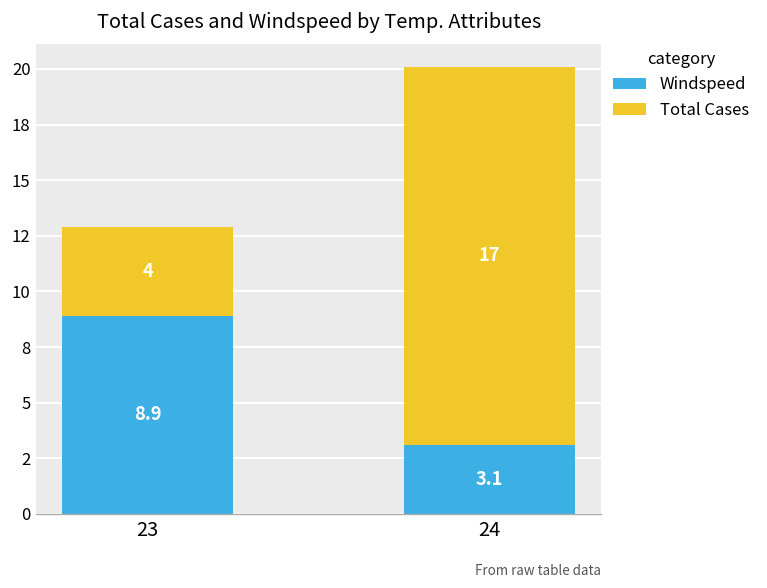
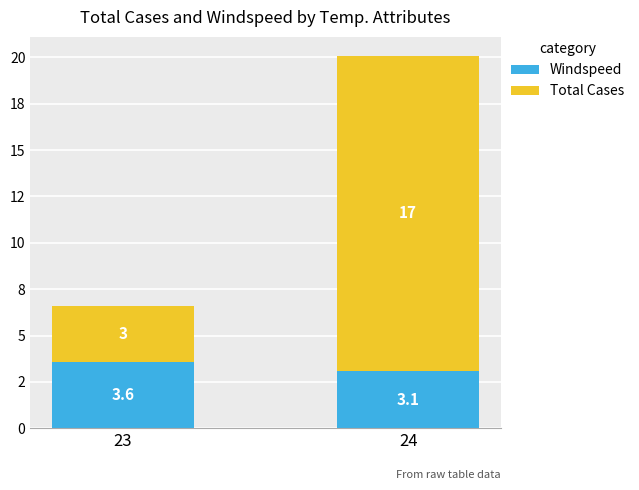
  {
    "Windspeed": {
-     "23": 8.9,
+     "23": 3.6,
      "24": 3.1
    },
    "Total Cases": {
-     "23": 4,
+     "23": 3,
      "24": 17
    }
  }
